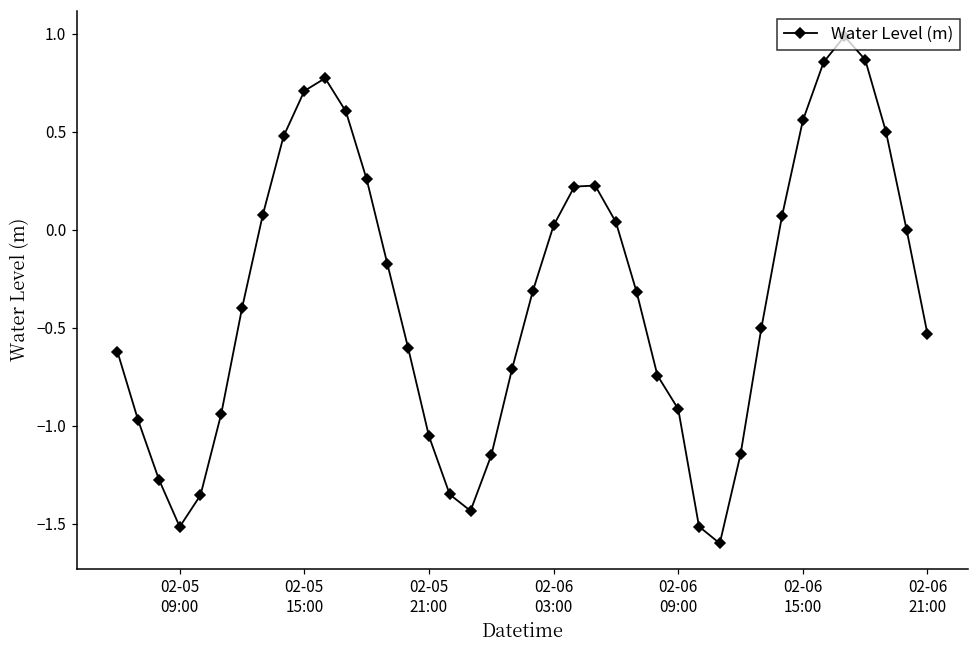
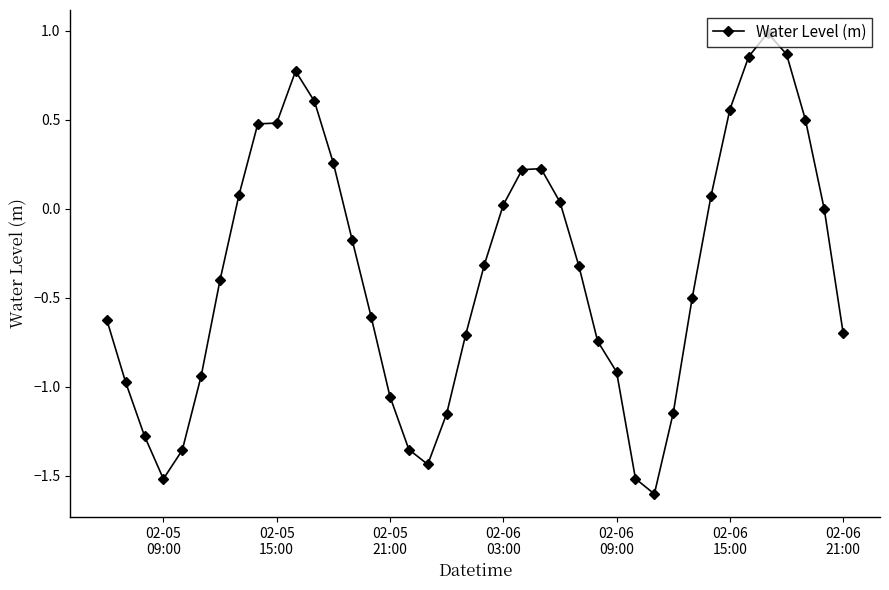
  {
    "02-05 09:00": -1.52,
-   "02-05 15:00": 0.71,
+   "02-05 15:00": 0.48,
    "02-05 21:00": -1.05,
    "02-06 03:00": 0.02,
    "02-06 09:00": -0.92,
    "02-06 15:00": 0.56,
-   "02-06 21:00": -0.53
+   "02-06 21:00": -0.70
  }
